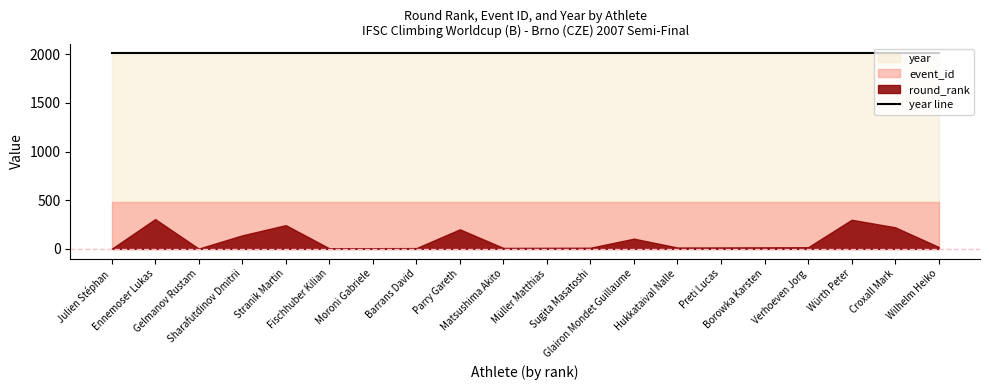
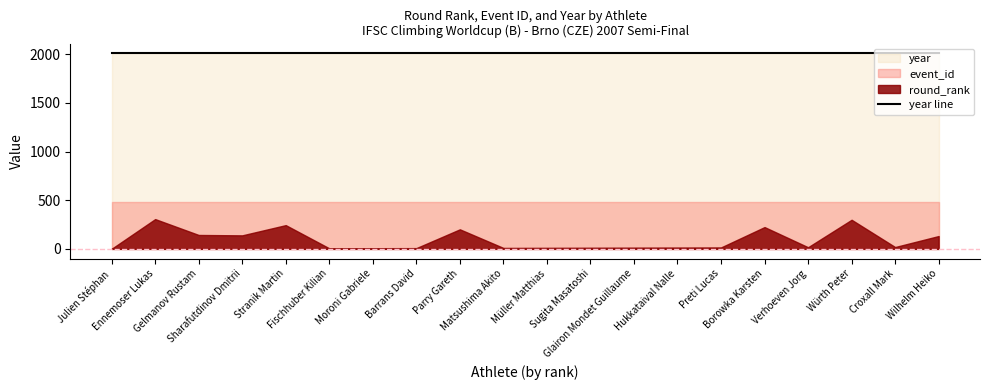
  {
    "year": {
      "Julien Stéphan": 2000,
      "Ennemoser Lukas": 2000,
      "Gelmanov Rustam": 2000,
      "Sharafutdinov Dmitrii": 2000,
      "Stranik Martin": 2000,
      "Fischhuber Kilian": 2000,
      "Moroni Gabriele": 2000,
      "Barrans David": 2000,
      "Parry Gareth": 2000,
      "Matsushima Akito": 2000,
      "Müller Matthias": 2000,
      "Sugita Masatoshi": 2000,
      "Glairon Mondet Guillaume": 2000,
      "Hukkataival Nalle": 2000,
      "Preti Lucas": 2000,
      "Borowka Karsten": 2000,
      "Verhoeven Jorg": 2000,
      "Würth Peter": 2000
    },
    "event_id": {
      "Julien Stéphan": 500,
      "Ennemoser Lukas": 500,
      "Gelmanov Rustam": 500,
      "Sharafutdinov Dmitrii": 500,
      "Stranik Martin": 500,
      "Fischhuber Kilian": 500,
      "Moroni Gabriele": 500,
      "Barrans David": 500,
      "Parry Gareth": 500,
      "Matsushima Akito": 500,
      "Müller Matthias": 500,
      "Sugita Masatoshi": 500,
      "Glairon Mondet Guillaume": 500,
      "Hukkataival Nalle": 500,
      "Preti Lucas": 500,
      "Borowka Karsten": 500,
      "Verhoeven Jorg": 500,
      "Würth Peter": 500,
      "Croxall Mark": 500,
      "Wilhelm Heiko": 500
    },
    "round_rank": {
      "Ennemoser Lukas": 300,
-     "Gelmanov Rustam": 0,
+     "Gelmanov Rustam": 100,
      "Sharafutdinov Dmitrii": 100,
      "Stranik Martin": 200,
      "Parry Gareth": 200,
-     "Glairon Mondet Guillaume": 100,
-     "Borowka Karsten": 0,
+     "Glairon Mondet Guillaume": 0,
+     "Borowka Karsten": 200,
      "Würth Peter": 300,
-     "Croxall Mark": 200,
-     "Wilhelm Heiko": 0
+     "Croxall Mark": 0,
+     "Wilhelm Heiko": 100
    }
  }
